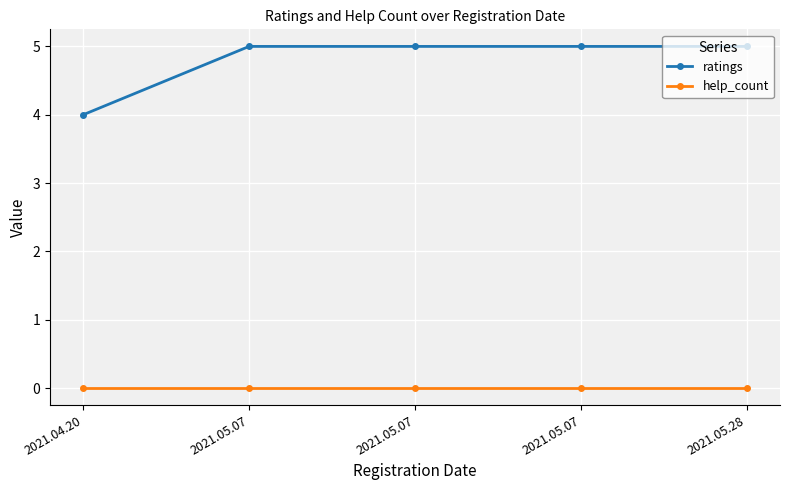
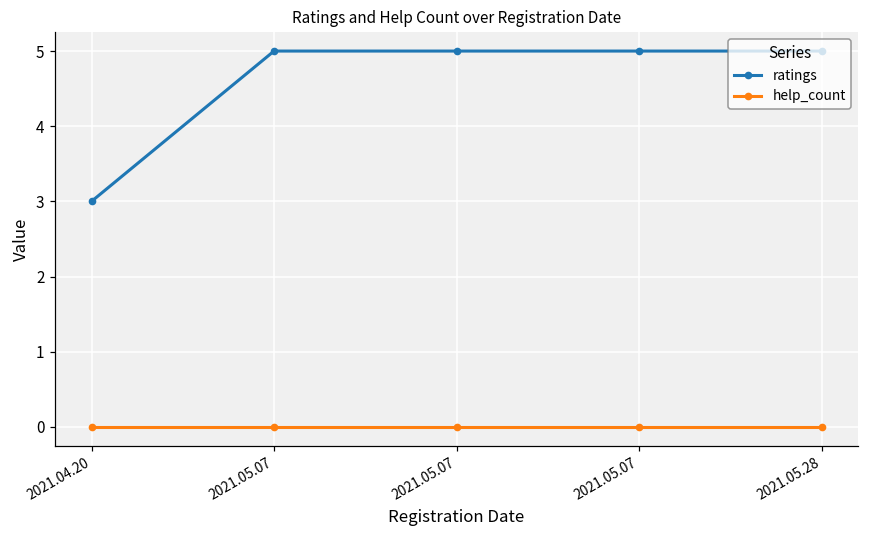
  {
    "ratings": {
-     "2021.04.20": 4
+     "2021.04.20": 3
    },
    "help_count": {
      "2021.04.20": 0,
      "2021.05.28": 0
    }
  }
